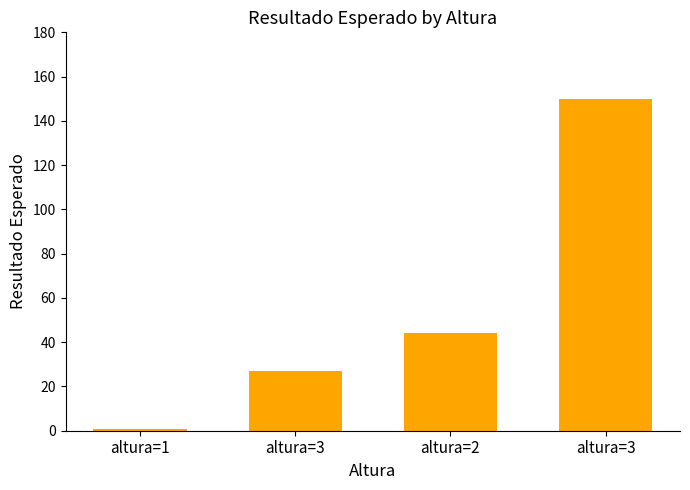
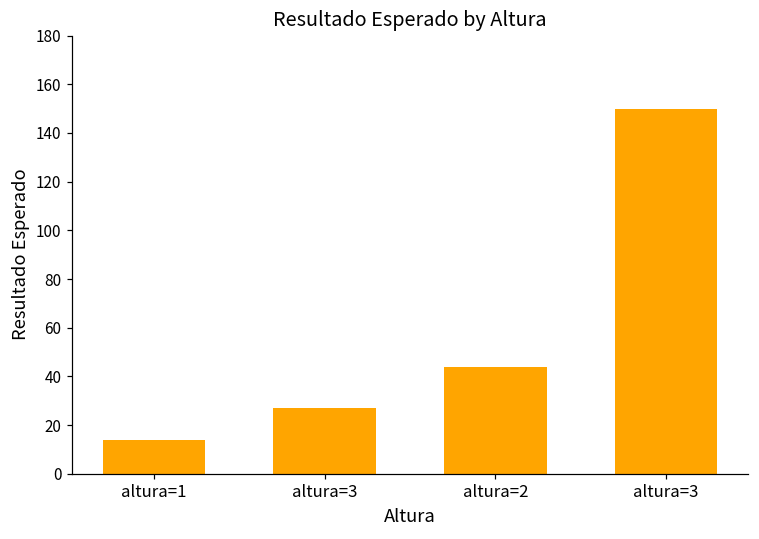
  {
-   "altura=1": 1,
+   "altura=1": 14,
    "altura=2": 44
  }
